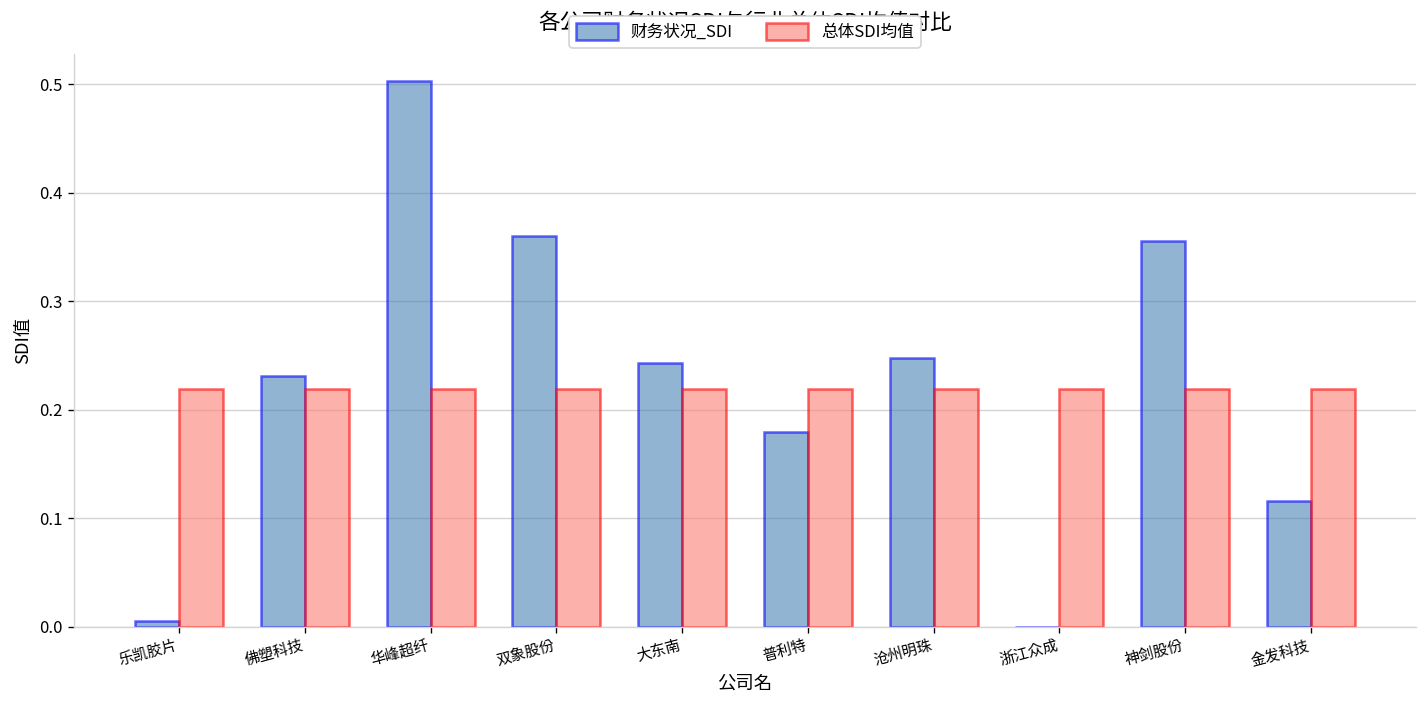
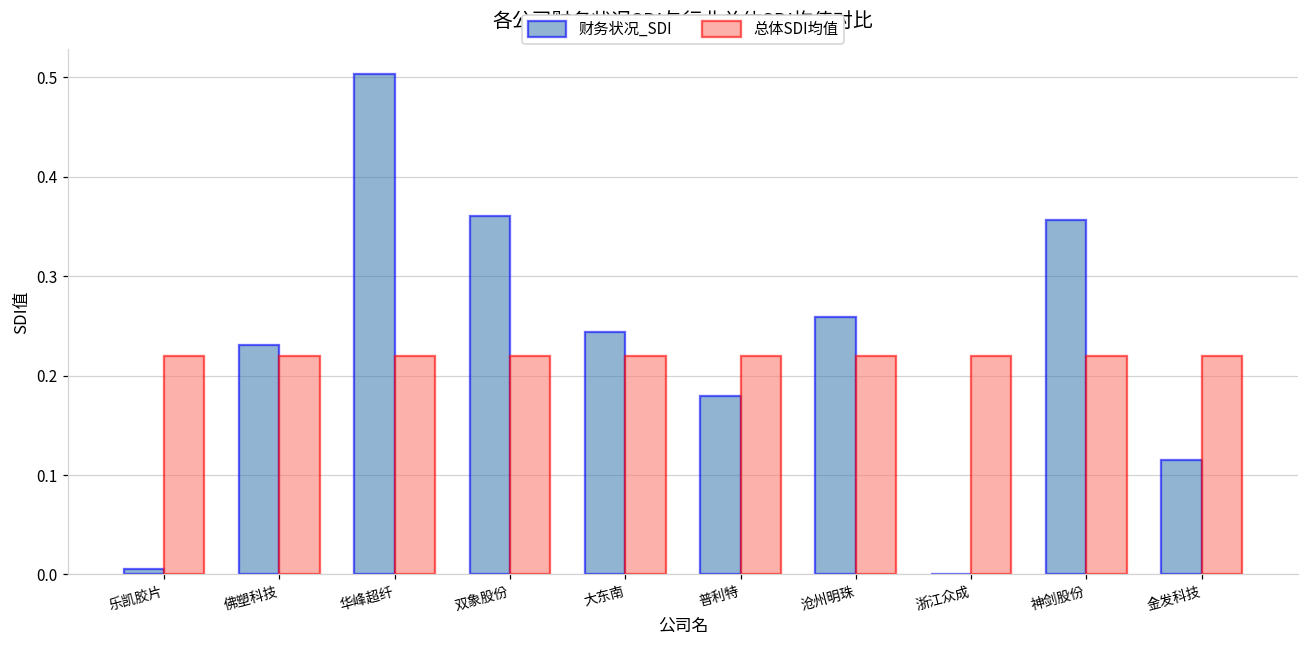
  {
    "财务状况_SDI": {
      "乐凯胶片": 0.01,
      "佛塑科技": 0.23,
      "华峰超纤": 0.50,
      "双象股份": 0.36,
      "大东南": 0.24,
      "普利特": 0.18,
-     "沧州明珠": 0.25,
+     "沧州明珠": 0.26,
      "神剑股份": 0.36,
      "金发科技": 0.12
    },
    "总体SDI均值": {
      "乐凯胶片": 0.22,
      "佛塑科技": 0.22,
      "华峰超纤": 0.22,
      "双象股份": 0.22,
      "大东南": 0.22,
      "普利特": 0.22,
      "沧州明珠": 0.22,
      "浙江众成": 0.22,
      "神剑股份": 0.22,
      "金发科技": 0.22
    }
  }
